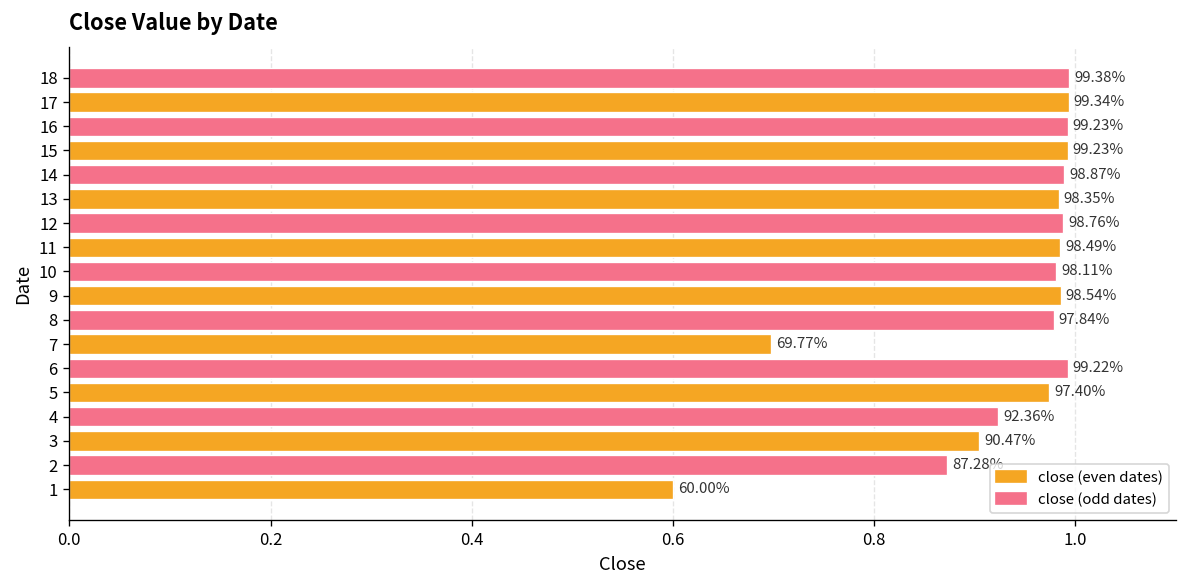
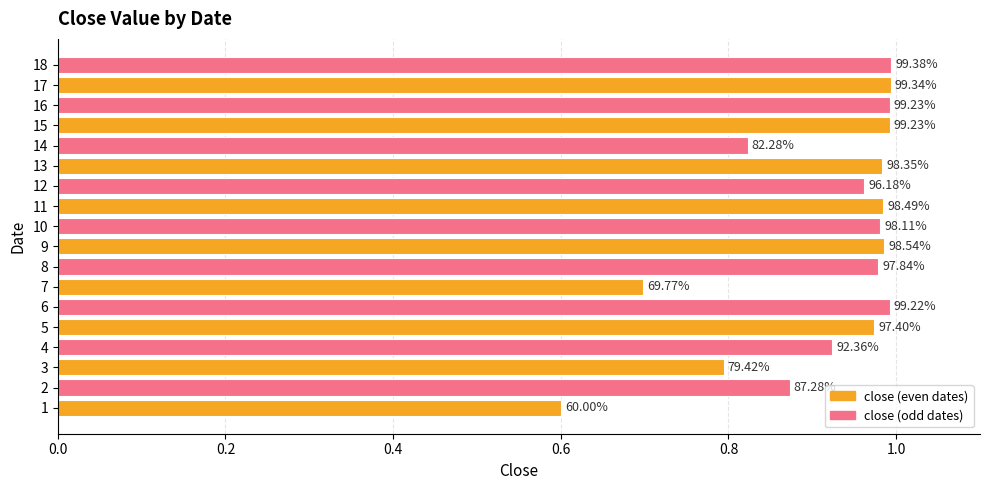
  {
    "18": "99.38%",
    "17": "99.34%",
    "16": "99.23%",
    "15": "99.23%",
-   "14": "98.87%",
+   "14": "82.28%",
    "13": "98.35%",
-   "12": "98.76%",
+   "12": "96.18%",
    "11": "98.49%",
    "10": "98.11%",
    "9": "98.54%",
    "8": "97.84%",
    "7": "69.77%",
    "6": "99.22%",
    "5": "97.40%",
    "4": "92.36%",
-   "3": "90.47%",
+   "3": "79.42%",
    "1": "60.00%"
  }
